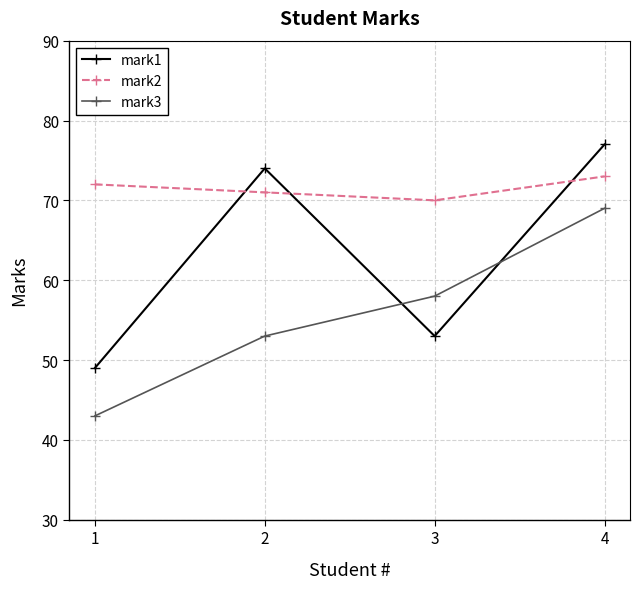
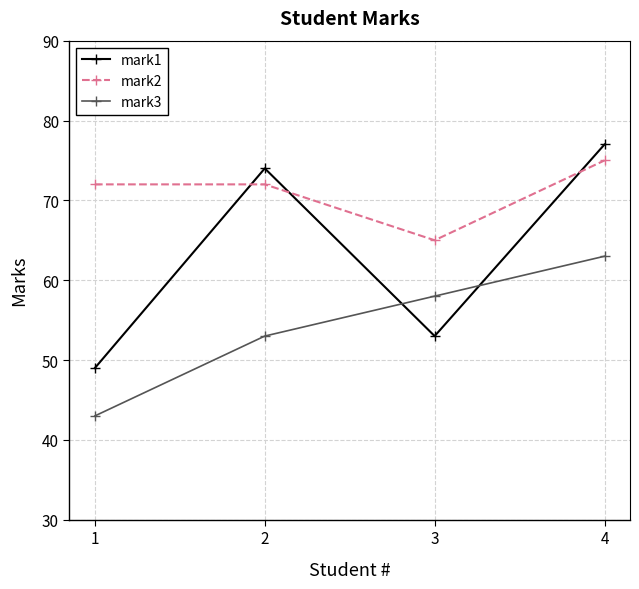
  {
    "mark1": {
      "1": 49,
      "2": 74,
      "3": 53,
      "4": 77
    },
    "mark2": {
      "1": 72,
-     "2": 71,
-     "3": 70,
-     "4": 73
+     "2": 72,
+     "3": 65,
+     "4": 75
    },
    "mark3": {
      "1": 43,
      "2": 53,
      "3": 58,
-     "4": 69
+     "4": 63
    }
  }
